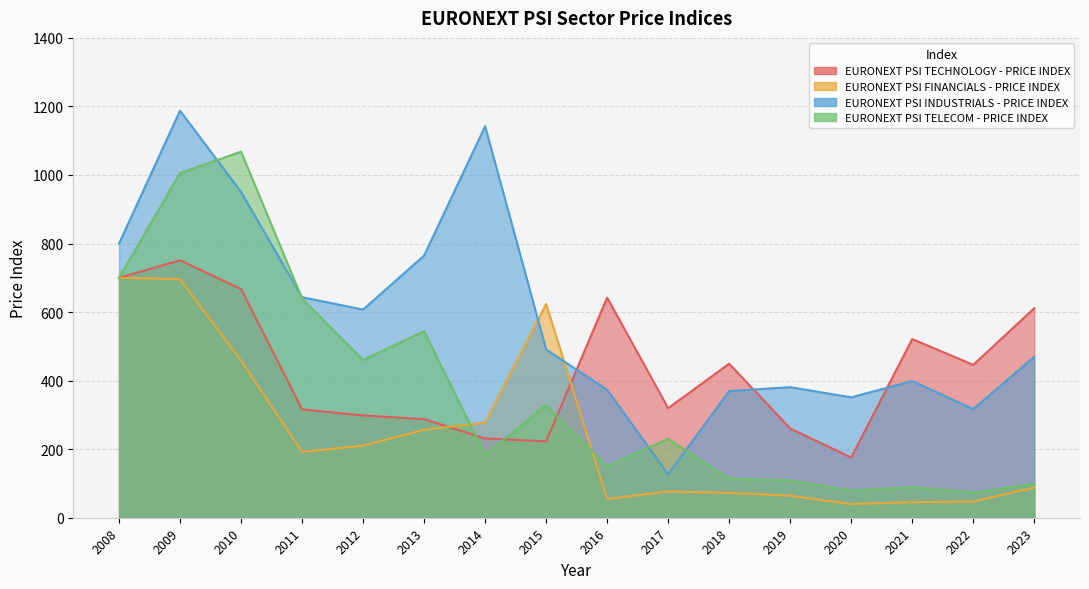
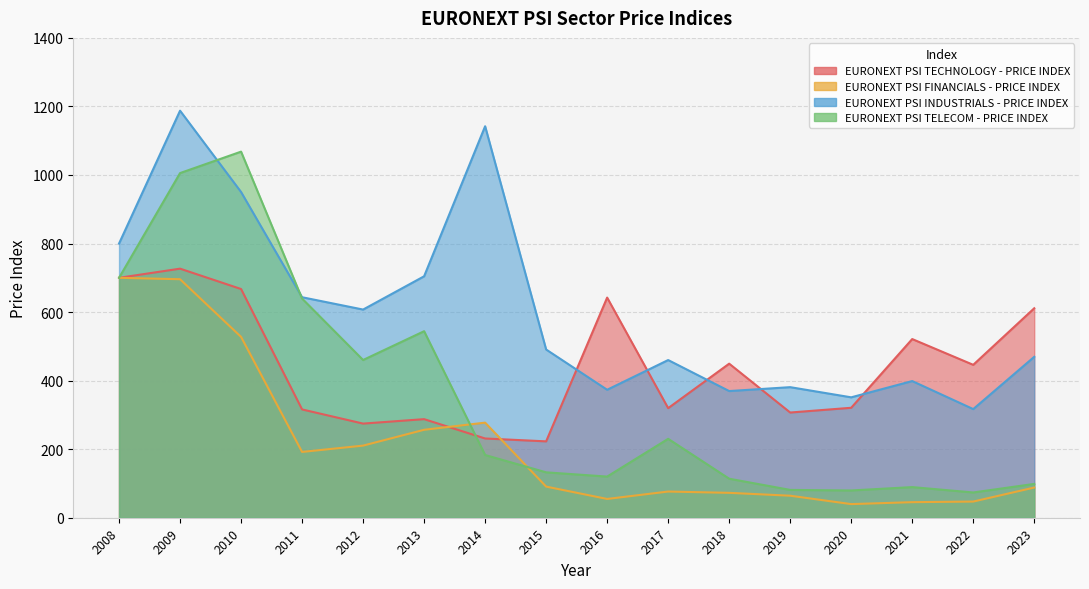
  {
    "EURONEXT PSI TECHNOLOGY - PRICE INDEX": {
-     "2009": 750,
+     "2009": 730,
      "2010": 670,
      "2011": 320,
-     "2012": 300,
+     "2012": 270,
      "2013": 290,
      "2014": 230,
      "2015": 220,
      "2016": 640,
      "2017": 320,
      "2018": 450,
-     "2019": 260,
-     "2020": 180,
+     "2019": 310,
+     "2020": 320,
      "2021": 520,
      "2022": 450,
      "2023": 610
    },
    "EURONEXT PSI FINANCIALS - PRICE INDEX": {
      "2009": 700,
-     "2010": 460,
+     "2010": 530,
      "2011": 190,
      "2012": 210,
      "2013": 260,
      "2014": 280,
-     "2015": 620,
+     "2015": 90,
      "2016": 50,
      "2017": 80,
      "2018": 70,
      "2019": 60,
      "2020": 40,
      "2021": 50,
      "2022": 50,
      "2023": 90
    },
    "EURONEXT PSI INDUSTRIALS - PRICE INDEX": {
      "2008": 800,
      "2009": 1190,
      "2010": 950,
      "2012": 610,
-     "2013": 760,
+     "2013": 700,
      "2014": 1140,
      "2015": 490,
      "2016": 370,
-     "2017": 130,
+     "2017": 460,
      "2018": 370,
      "2019": 380,
      "2020": 350,
      "2021": 400,
      "2022": 320,
      "2023": 470
    },
    "EURONEXT PSI TELECOM - PRICE INDEX": {
      "2009": 1010,
      "2010": 1070,
      "2012": 460,
      "2013": 540,
      "2014": 180,
-     "2015": 330,
-     "2016": 150,
+     "2015": 130,
+     "2016": 120,
      "2017": 230,
      "2018": 110,
-     "2019": 110,
+     "2019": 80,
      "2020": 80,
      "2021": 90,
      "2022": 70,
      "2023": 100
    }
  }
